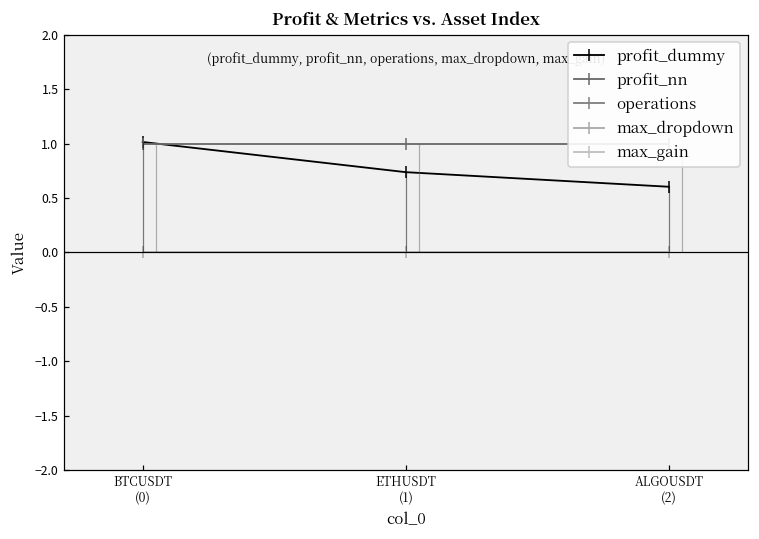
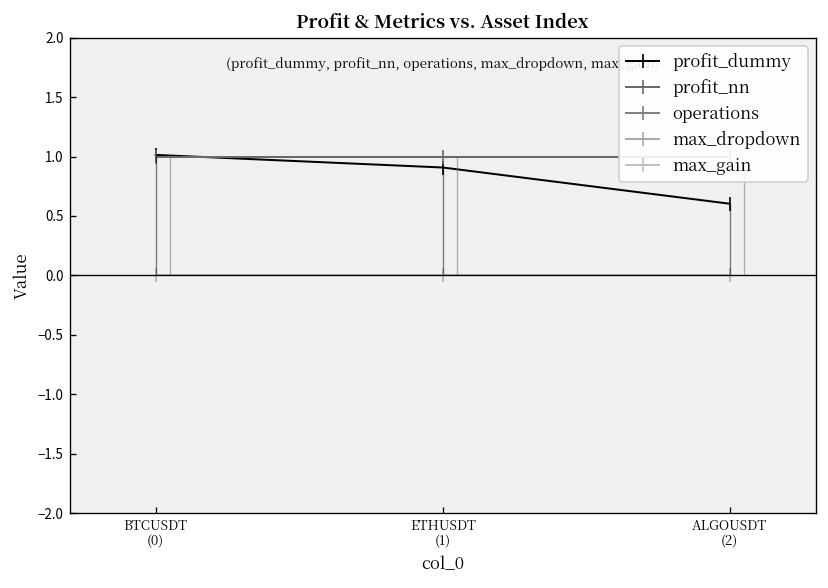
  {
    "profit_dummy": {
-     "ETHUSDT (1)": 0.7,
+     "ETHUSDT (1)": 0.9,
      "ALGOUSDT (2)": 0.6
    },
    "profit_nn": {
      "ETHUSDT (1)": 1.0
    },
    "max_gain": {
      "BTCUSDT (0)": 0.0,
      "ETHUSDT (1)": 0.0,
      "ALGOUSDT (2)": 0.0
    }
  }
